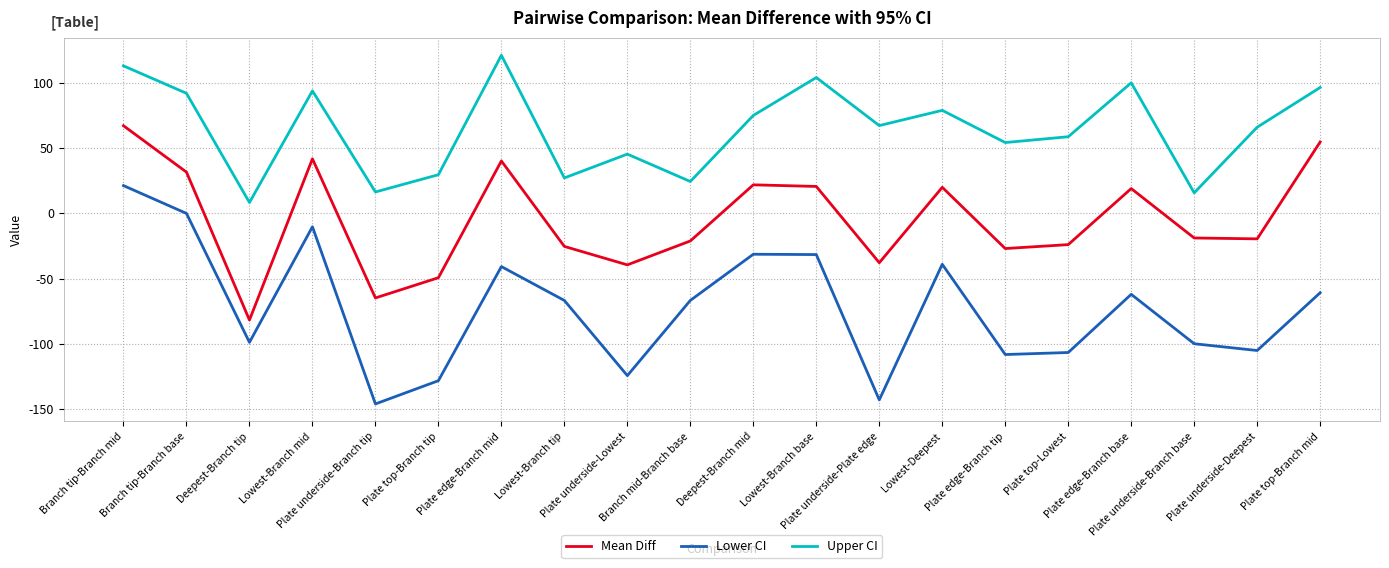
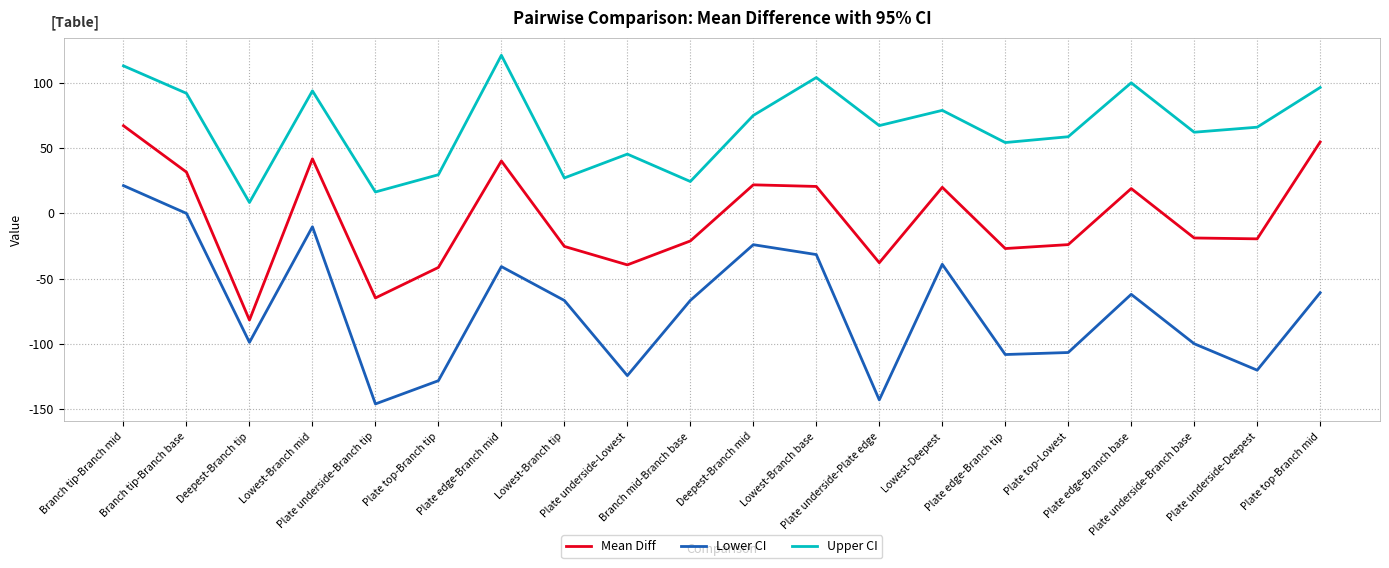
  {
    "Mean Diff": {
      "Branch tip-Branch mid": 67,
      "Branch tip-Branch base": 32,
      "Deepest-Branch tip": -82,
      "Lowest-Branch mid": 42,
      "Plate underside-Branch tip": -65,
-     "Plate top-Branch tip": -49,
+     "Plate top-Branch tip": -41,
      "Plate edge-Branch mid": 40,
      "Lowest-Branch tip": -25,
      "Plate underside-Lowest": -39,
      "Branch mid-Branch base": -21,
      "Deepest-Branch mid": 22,
      "Lowest-Branch base": 21,
      "Plate underside-Plate edge": -38,
      "Lowest-Deepest": 20,
      "Plate edge-Branch tip": -27,
      "Plate top-Lowest": -24,
      "Plate edge-Branch base": 19,
      "Plate underside-Branch base": -19,
      "Plate underside-Deepest": -20,
      "Plate top-Branch mid": 55
    },
    "Lower CI": {
      "Branch tip-Branch mid": 21,
      "Branch tip-Branch base": 0,
      "Deepest-Branch tip": -99,
      "Lowest-Branch mid": -10,
      "Plate underside-Branch tip": -146,
      "Plate top-Branch tip": -128,
      "Plate edge-Branch mid": -41,
      "Lowest-Branch tip": -67,
      "Plate underside-Lowest": -124,
      "Branch mid-Branch base": -67,
-     "Deepest-Branch mid": -31,
+     "Deepest-Branch mid": -24,
      "Lowest-Branch base": -32,
      "Plate underside-Plate edge": -143,
      "Lowest-Deepest": -39,
      "Plate edge-Branch tip": -108,
      "Plate top-Lowest": -106,
      "Plate edge-Branch base": -62,
      "Plate underside-Branch base": -100,
-     "Plate underside-Deepest": -105,
+     "Plate underside-Deepest": -120,
      "Plate top-Branch mid": -61
    },
    "Upper CI": {
      "Branch tip-Branch mid": 113,
      "Branch tip-Branch base": 92,
      "Deepest-Branch tip": 8,
      "Lowest-Branch mid": 94,
      "Plate underside-Branch tip": 16,
      "Plate top-Branch tip": 30,
      "Plate edge-Branch mid": 121,
      "Lowest-Branch tip": 27,
      "Plate underside-Lowest": 45,
      "Branch mid-Branch base": 24,
      "Deepest-Branch mid": 75,
      "Lowest-Branch base": 104,
      "Plate underside-Plate edge": 67,
      "Lowest-Deepest": 79,
      "Plate edge-Branch tip": 54,
      "Plate top-Lowest": 59,
      "Plate edge-Branch base": 100,
-     "Plate underside-Branch base": 16,
+     "Plate underside-Branch base": 62,
      "Plate underside-Deepest": 66,
      "Plate top-Branch mid": 96
    }
  }
